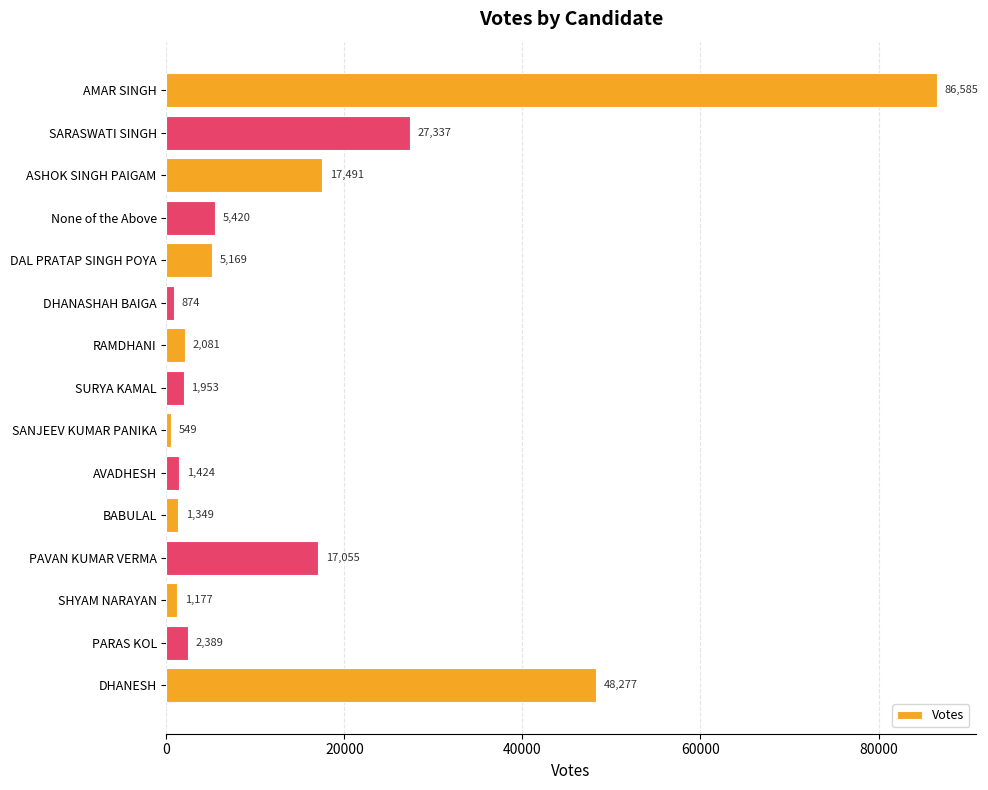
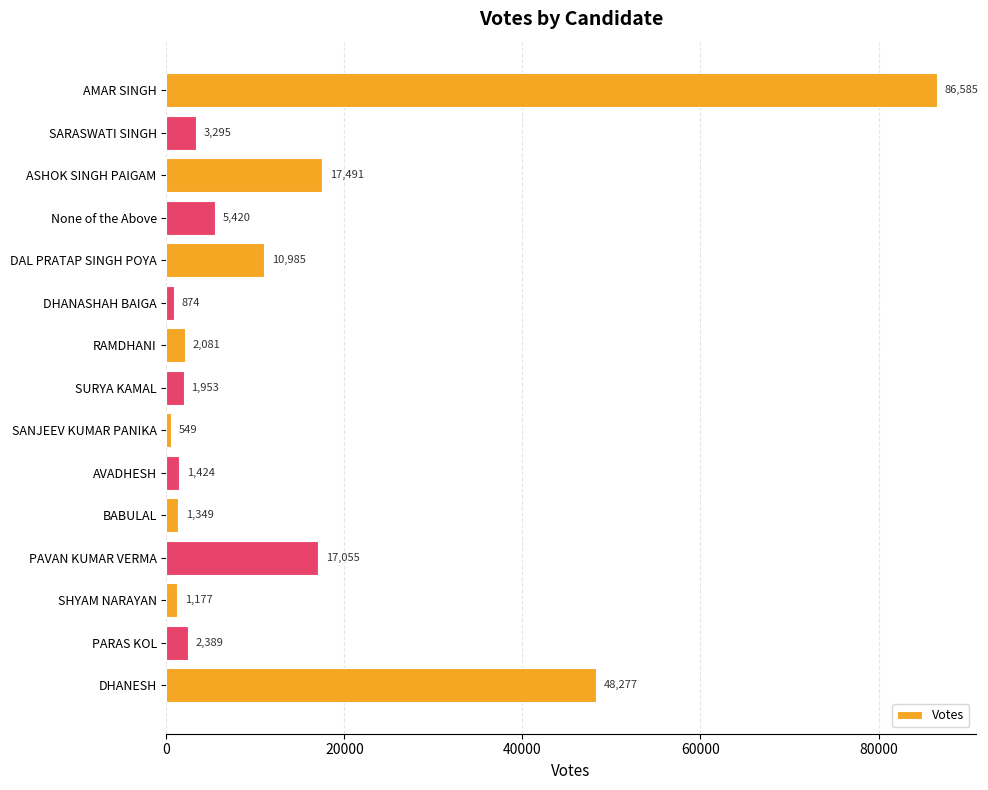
  {
    "AMAR SINGH": "86,585",
-   "SARASWATI SINGH": "27,337",
+   "SARASWATI SINGH": "3,295",
    "ASHOK SINGH PAIGAM": "17,491",
    "None of the Above": "5,420",
-   "DAL PRATAP SINGH POYA": "5,169",
+   "DAL PRATAP SINGH POYA": "10,985",
    "DHANASHAH BAIGA": "874",
    "RAMDHANI": "2,081",
    "SURYA KAMAL": "1,953",
    "SANJEEV KUMAR PANIKA": "549",
    "AVADHESH": "1,424",
    "BABULAL": "1,349",
    "PAVAN KUMAR VERMA": "17,055",
    "SHYAM NARAYAN": "1,177",
    "PARAS KOL": "2,389",
    "DHANESH": "48,277"
  }
